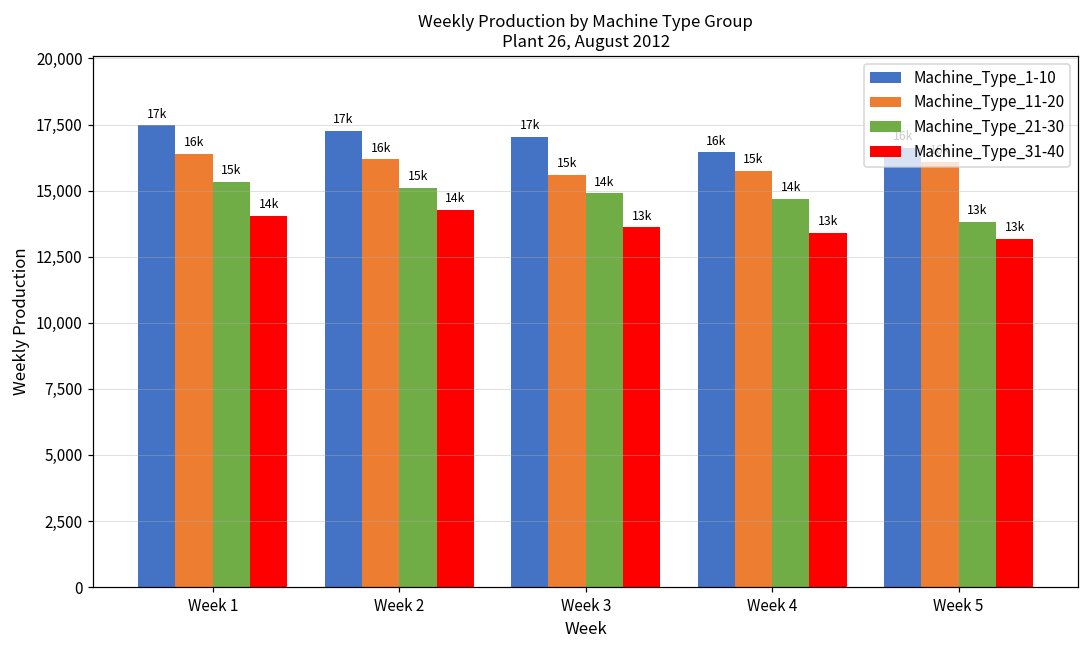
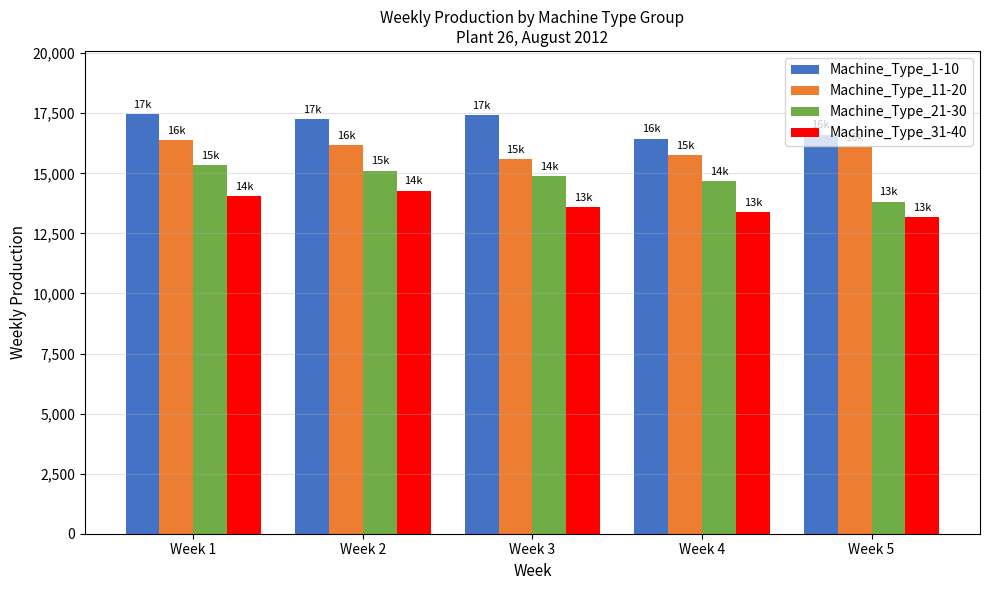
  {
    "Machine_Type_1-10": {
-     "Week 3": "17,000"
+     "Week 3": "17,400"
    },
    "Machine_Type_11-20": {
      "Week 1": "16k",
      "Week 2": "16k"
    },
    "Machine_Type_21-30": {
      "Week 1": "15k",
      "Week 2": "15k"
    },
    "Machine_Type_31-40": {
      "Week 1": "14k",
      "Week 2": "14k",
      "Week 4": "13k",
      "Week 5": "13k"
    }
  }
